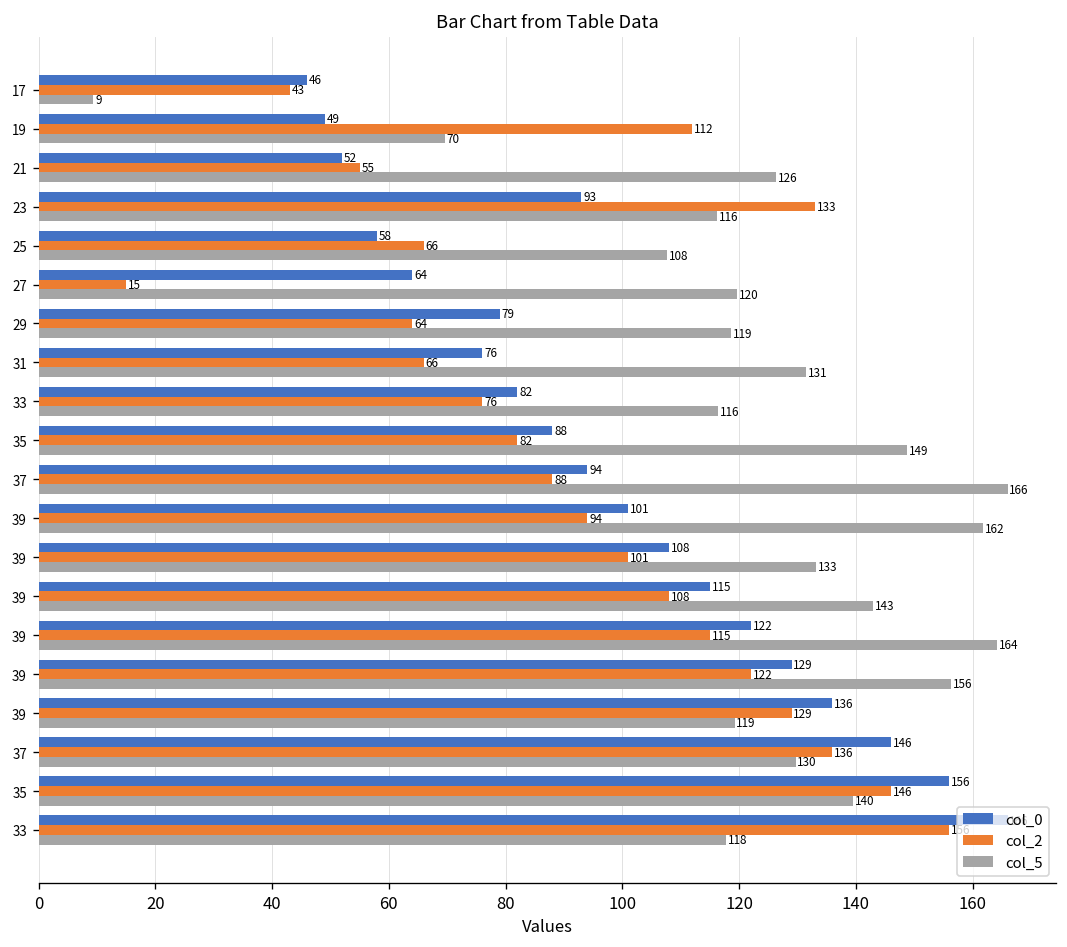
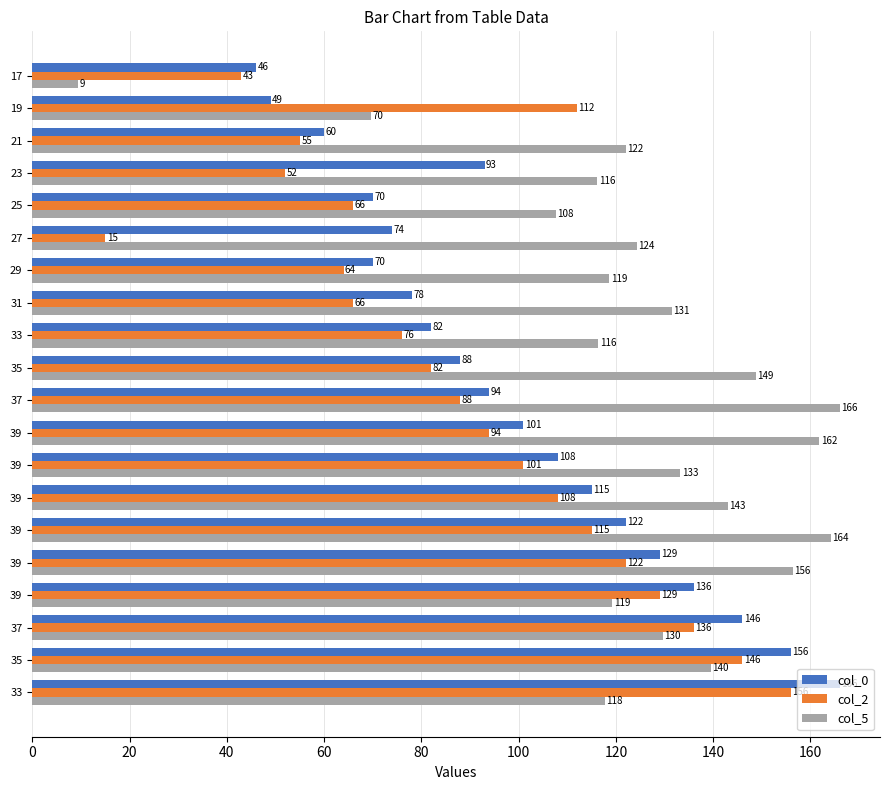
  {
    "col_0": {
      "17": 46,
      "19": 49,
-     "21": 52,
+     "21": 60,
      "23": 93,
-     "25": 58,
-     "27": 64,
-     "29": 79,
-     "31": 76
+     "25": 70,
+     "27": 74,
+     "29": 70,
+     "31": 78
    },
    "col_2": {
      "17": 43,
      "19": 112,
      "21": 55,
-     "23": 133,
+     "23": 52,
      "25": 66,
      "27": 15,
      "29": 64,
      "31": 66
    },
    "col_5": {
      "17": 9,
      "19": 70,
-     "21": 126,
+     "21": 122,
      "23": 116,
      "25": 108,
-     "27": 120,
+     "27": 124,
      "29": 119,
      "31": 131
    }
  }
